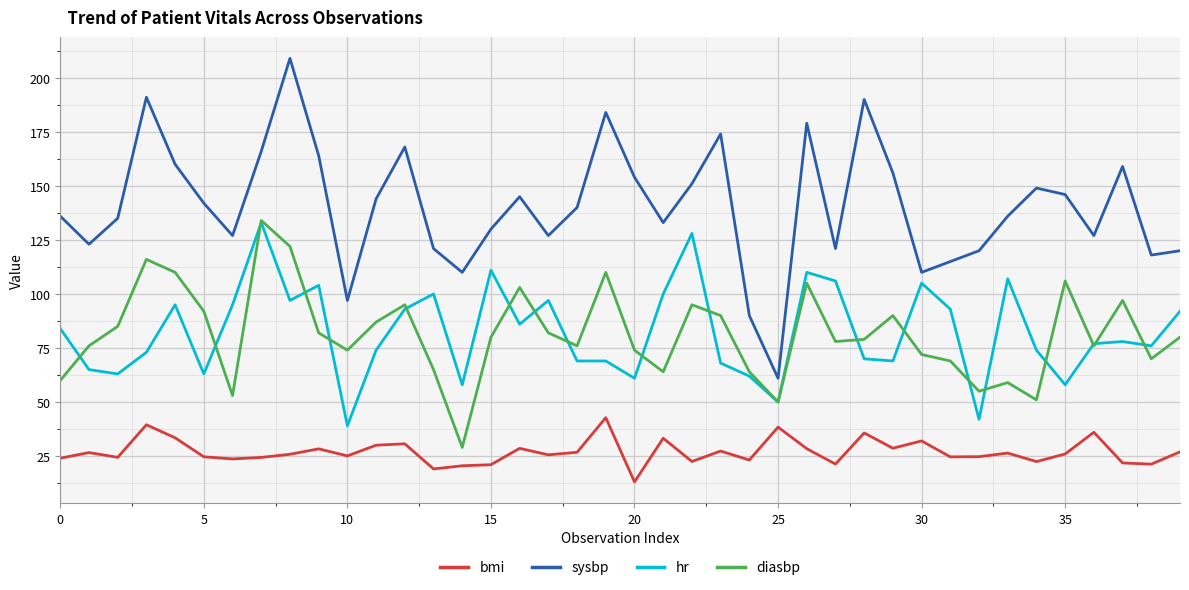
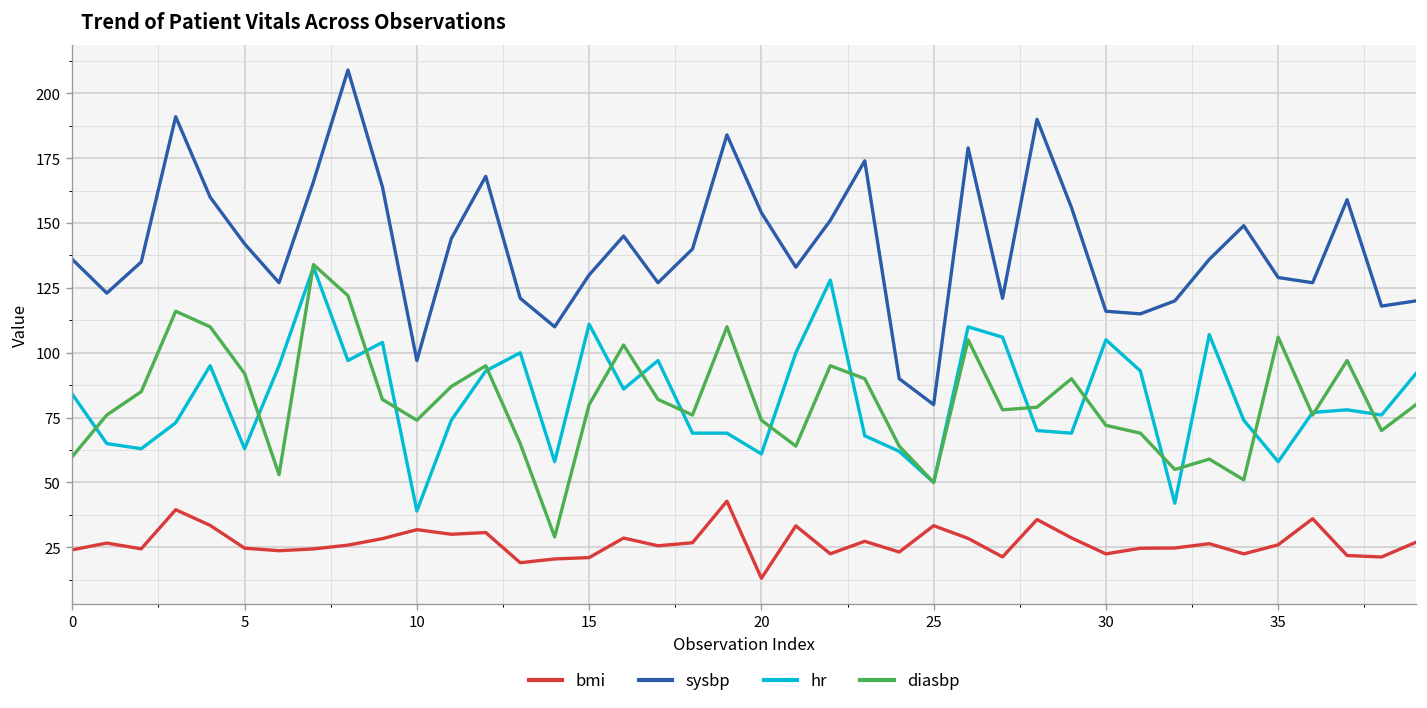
  {
    "bmi": {
      "0": 24,
      "5": 25,
-     "10": 25,
+     "10": 32,
      "15": 21,
      "20": 13,
-     "25": 38,
-     "30": 32,
+     "25": 33,
+     "30": 22,
      "35": 26
    },
    "sysbp": {
      "0": 136,
      "5": 142,
      "10": 97,
      "15": 130,
      "20": 154,
-     "25": 61,
-     "30": 110,
-     "35": 146
+     "25": 80,
+     "30": 116,
+     "35": 129
    },
    "hr": {
      "0": 84,
      "5": 63,
      "10": 39,
      "15": 111,
      "20": 61,
      "30": 105,
      "35": 58
    },
    "diasbp": {
      "0": 60,
      "5": 92,
      "10": 74,
      "15": 80,
      "20": 74,
      "30": 72,
      "35": 106
    }
  }
